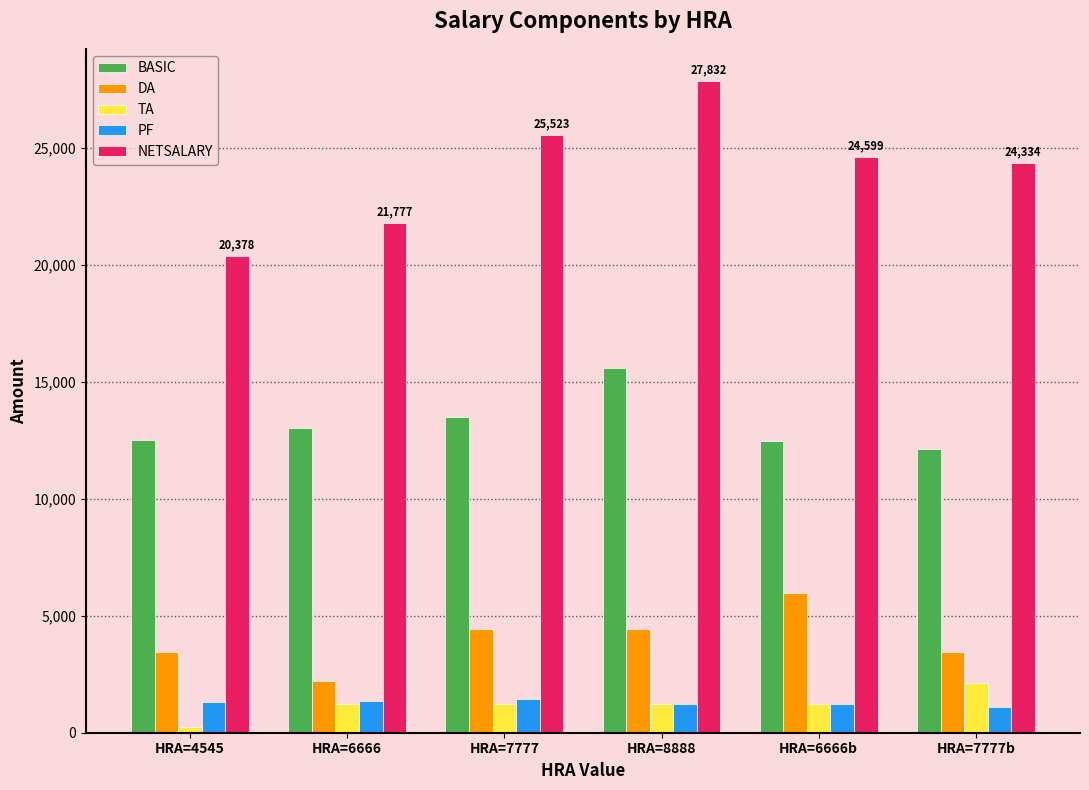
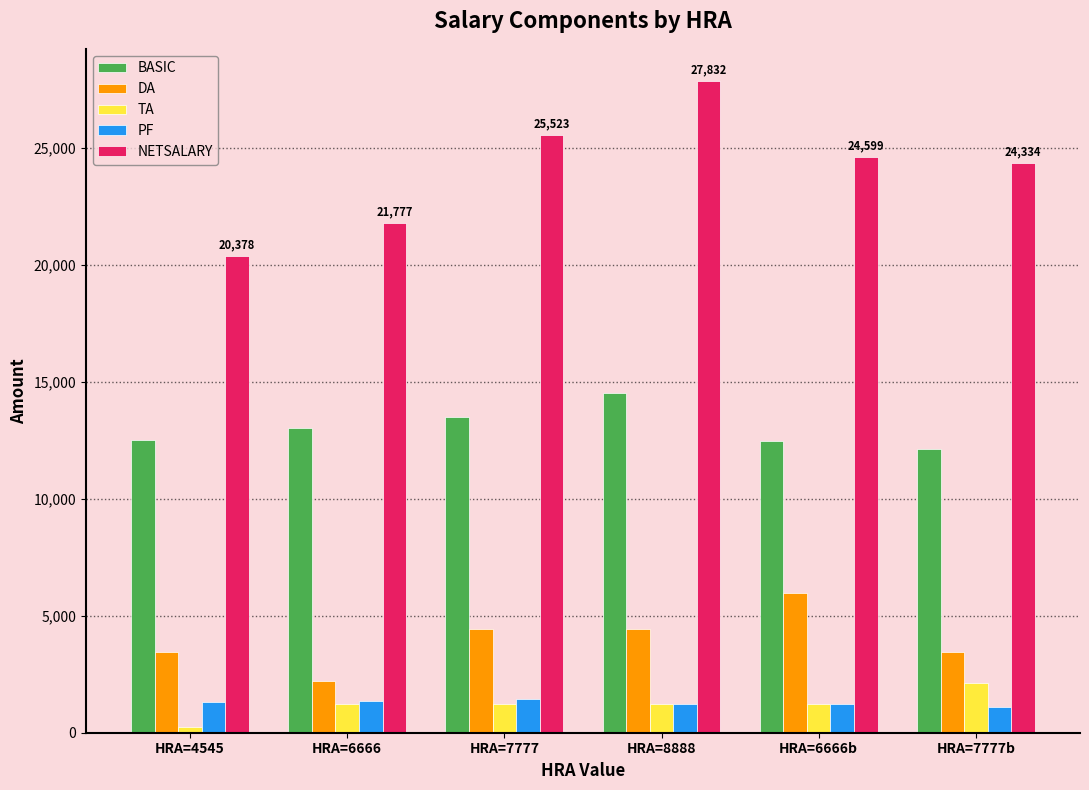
  {
    "BASIC": {
      "HRA=4545": "12,500",
      "HRA=6666": "13,000",
      "HRA=7777": "13,500",
-     "HRA=8888": "15,600",
+     "HRA=8888": "14,500",
      "HRA=6666b": "12,500",
      "HRA=7777b": "12,100"
    },
    "DA": {
      "HRA=4545": "3,400",
      "HRA=6666": "2,200",
      "HRA=7777": "4,400",
      "HRA=8888": "4,400",
      "HRA=6666b": "6,000",
      "HRA=7777b": "3,400"
    },
    "TA": {
      "HRA=4545": "300",
      "HRA=6666": "1,200",
      "HRA=7777": "1,200",
      "HRA=8888": "1,200",
      "HRA=6666b": "1,200",
      "HRA=7777b": "2,100"
    },
    "PF": {
      "HRA=4545": "1,300",
      "HRA=6666": "1,300",
      "HRA=7777": "1,400",
      "HRA=8888": "1,200",
      "HRA=6666b": "1,200",
      "HRA=7777b": "1,100"
    },
    "NETSALARY": {
      "HRA=4545": "20,378",
      "HRA=6666": "21,777",
      "HRA=7777": "25,523",
      "HRA=8888": "27,832",
      "HRA=6666b": "24,599",
      "HRA=7777b": "24,334"
    }
  }
